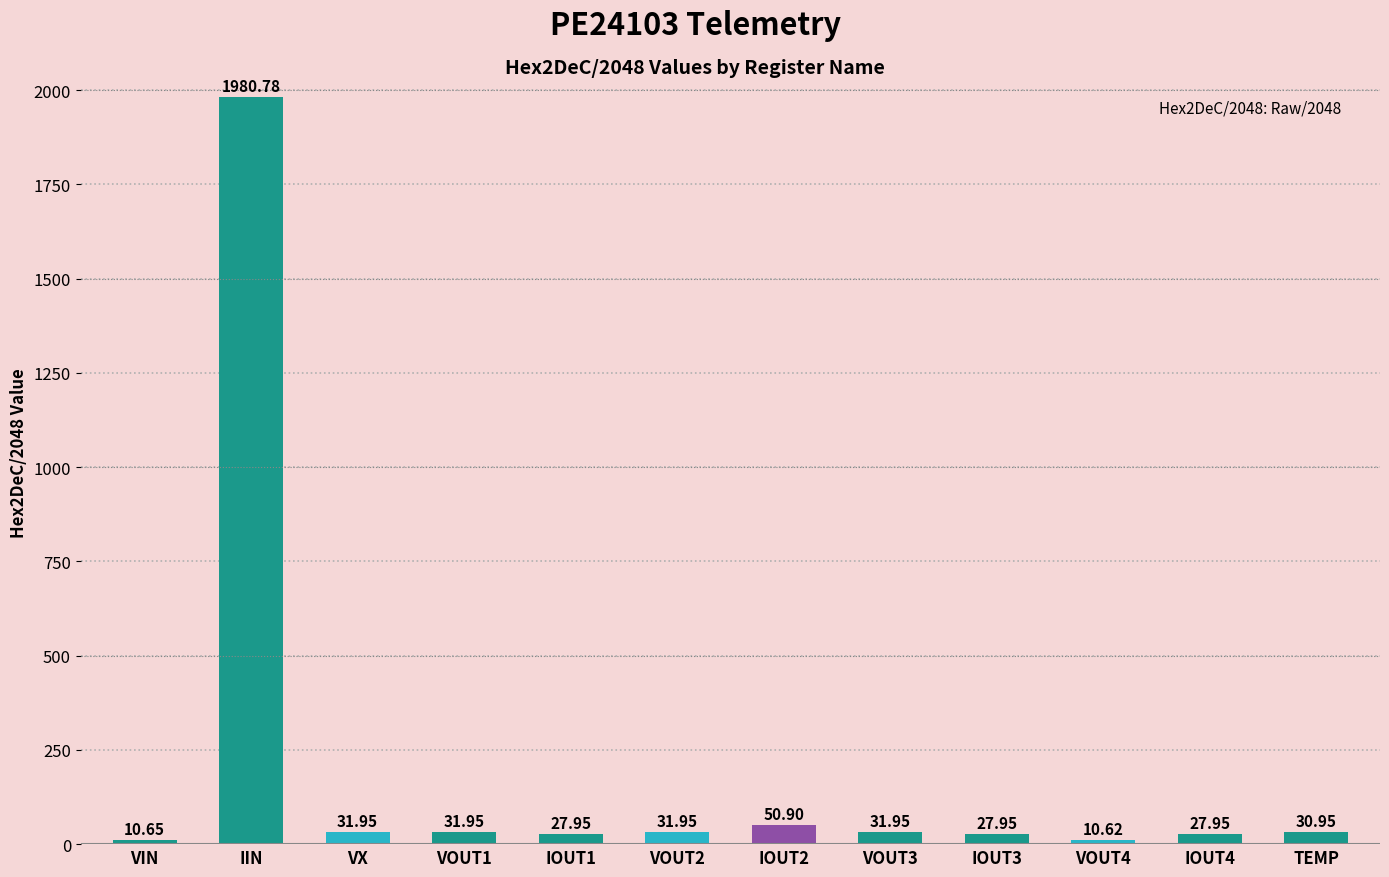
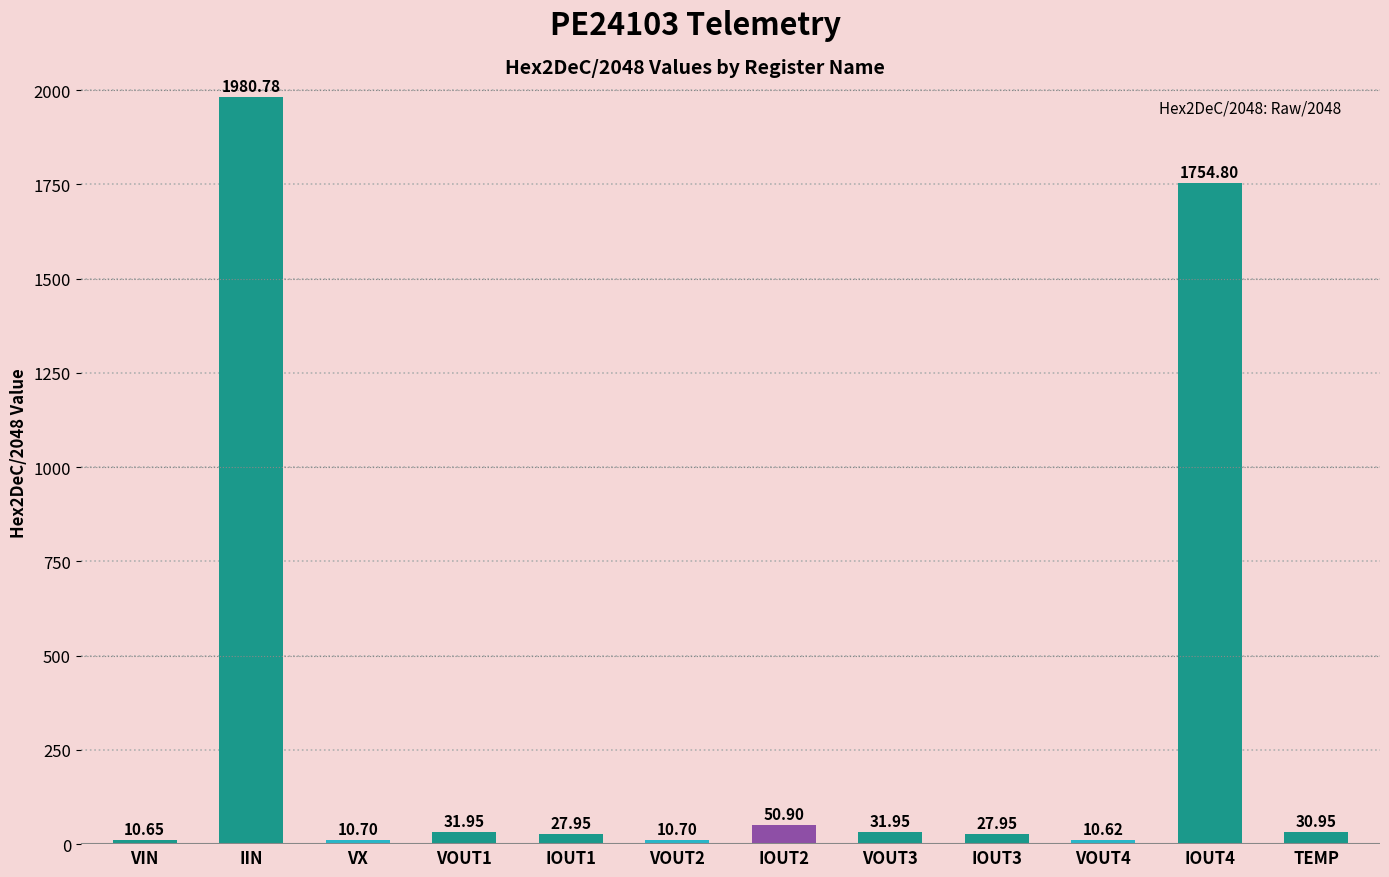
  {
    "VIN": 10.65,
    "IIN": 1980.78,
-   "VX": 31.95,
+   "VX": 10.70,
    "VOUT1": 31.95,
    "IOUT1": 27.95,
-   "VOUT2": 31.95,
+   "VOUT2": 10.70,
    "IOUT2": 50.90,
    "VOUT3": 31.95,
    "IOUT3": 27.95,
    "VOUT4": 10.62,
-   "IOUT4": 27.95,
+   "IOUT4": 1754.80,
    "TEMP": 30.95
  }
